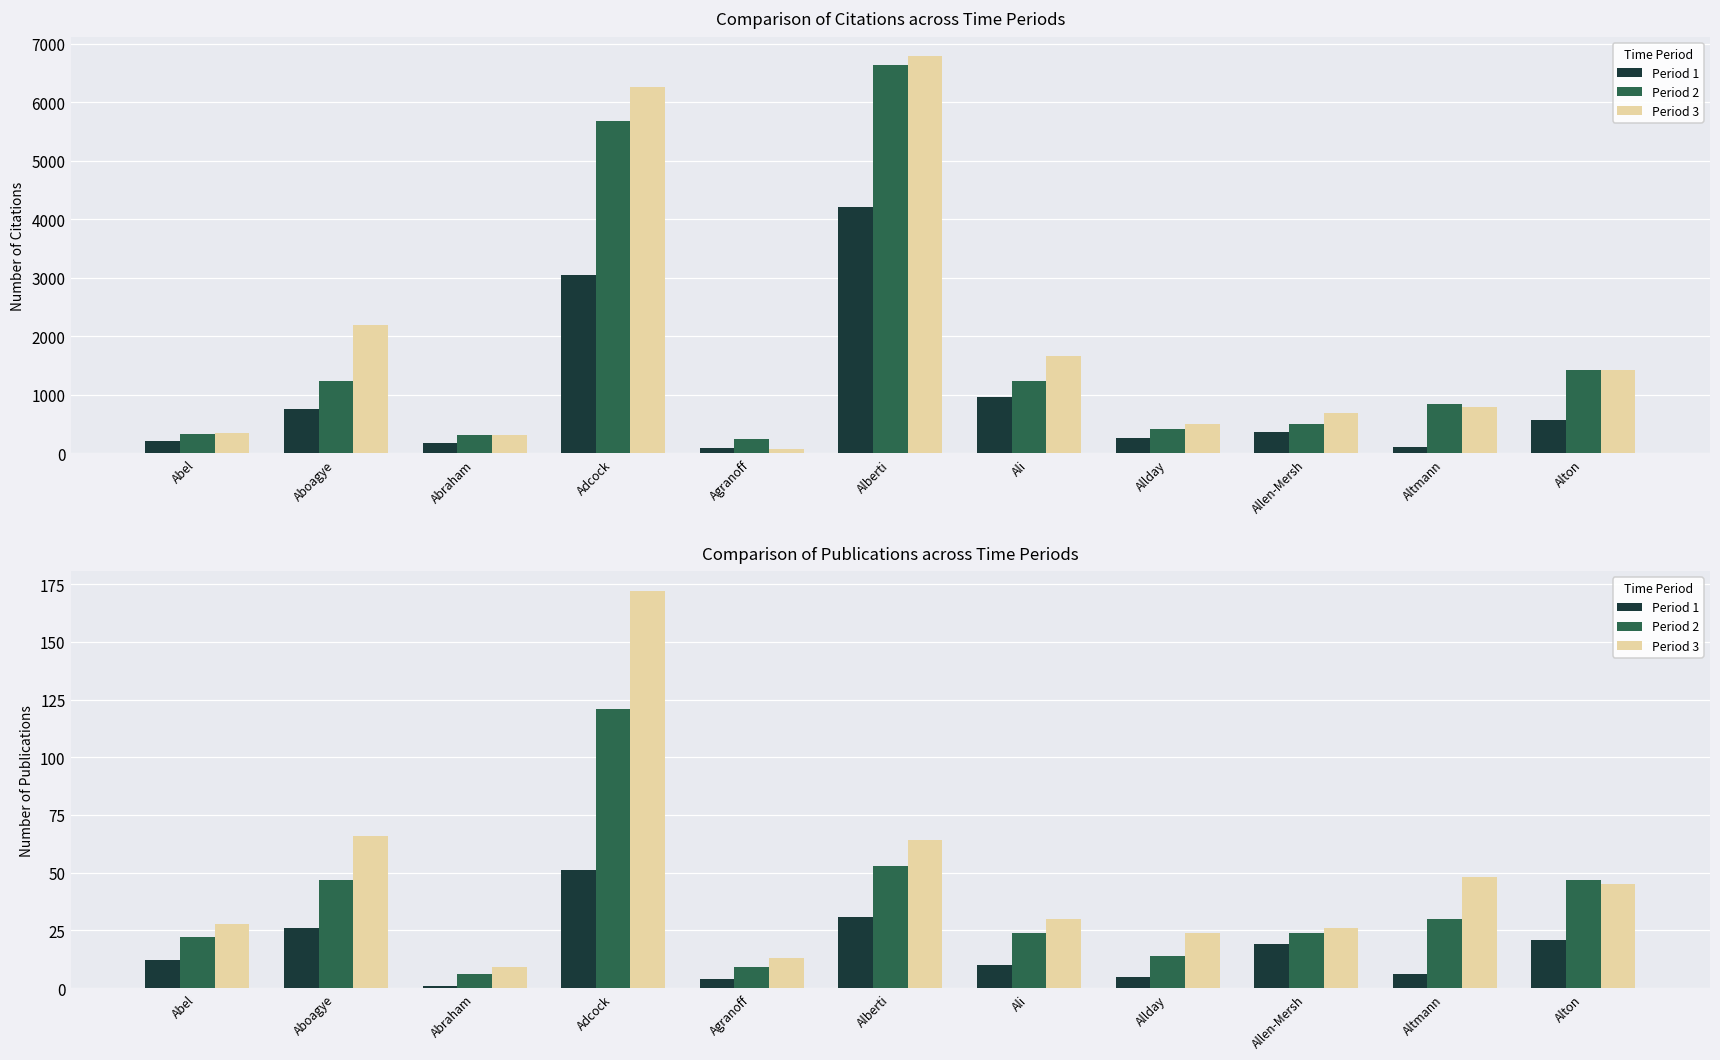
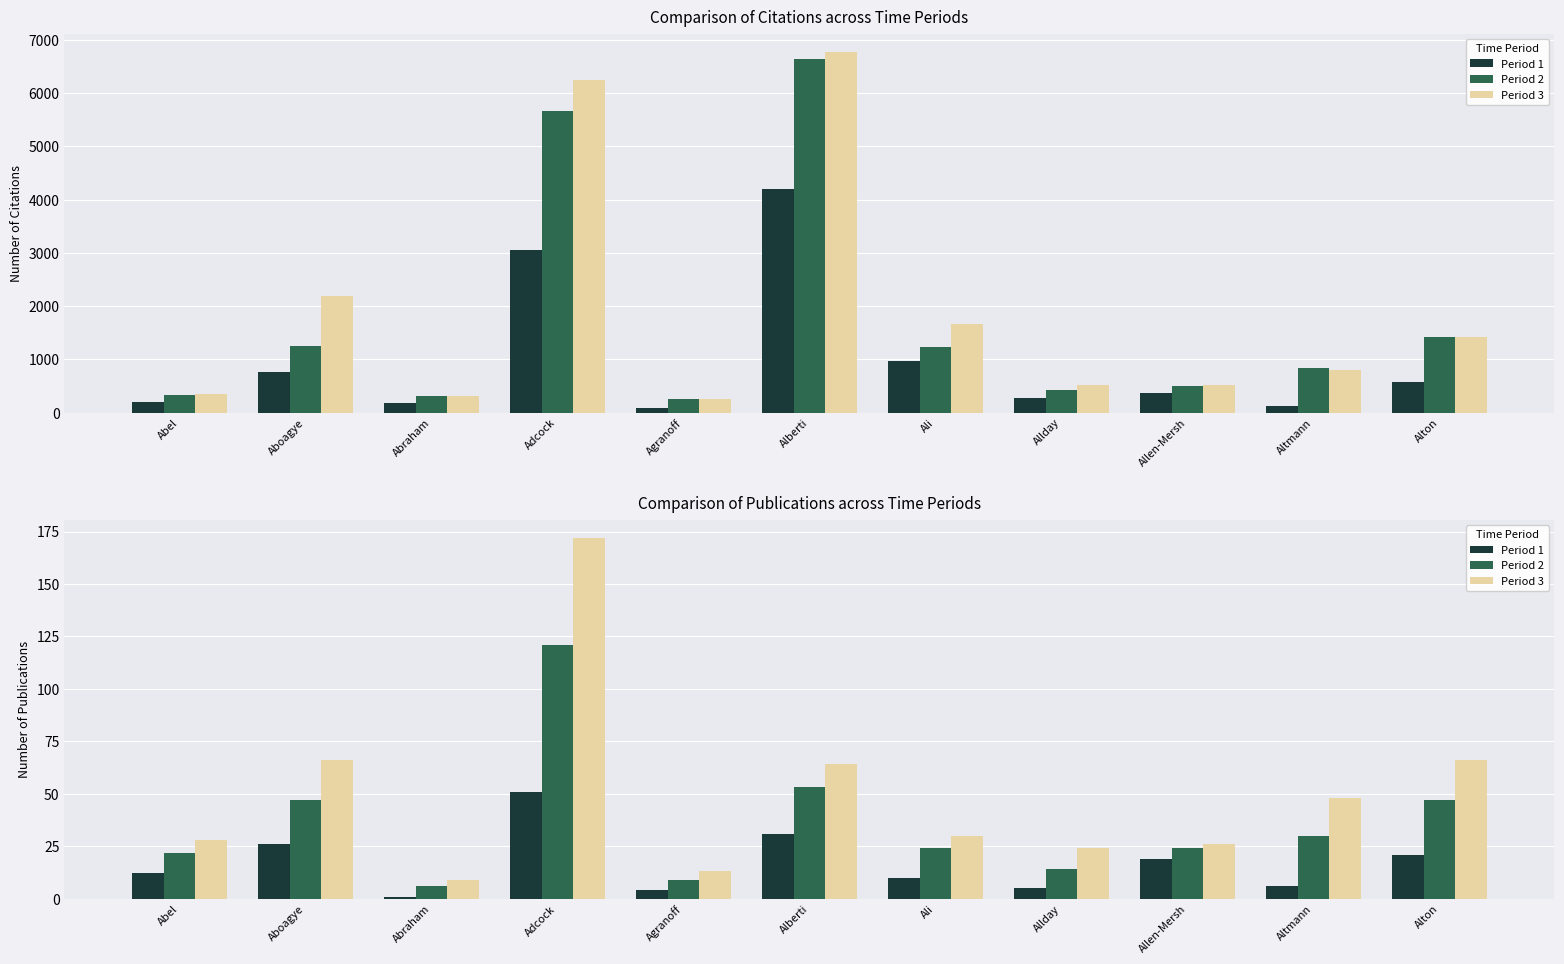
  {
    "Comparison of Citations across Time Periods": {
      "Period 3": {
        "Abel": 300,
        "Aboagye": 2200,
        "Abraham": 300,
        "Adcock": 6300,
-       "Agranoff": 100,
+       "Agranoff": 300,
        "Alberti": 6800,
        "Ali": 1700,
        "Allday": 500,
-       "Allen-Mersh": 700,
+       "Allen-Mersh": 500,
        "Altmann": 800,
        "Alton": 1400
      }
    },
    "Comparison of Publications across Time Periods": {
      "Period 3": {
        "Abel": 28,
        "Aboagye": 66,
        "Abraham": 9,
        "Adcock": 172,
        "Agranoff": 13,
        "Alberti": 64,
        "Ali": 30,
        "Allday": 24,
        "Allen-Mersh": 26,
        "Altmann": 48,
-       "Alton": 45
+       "Alton": 66
      }
    }
  }
